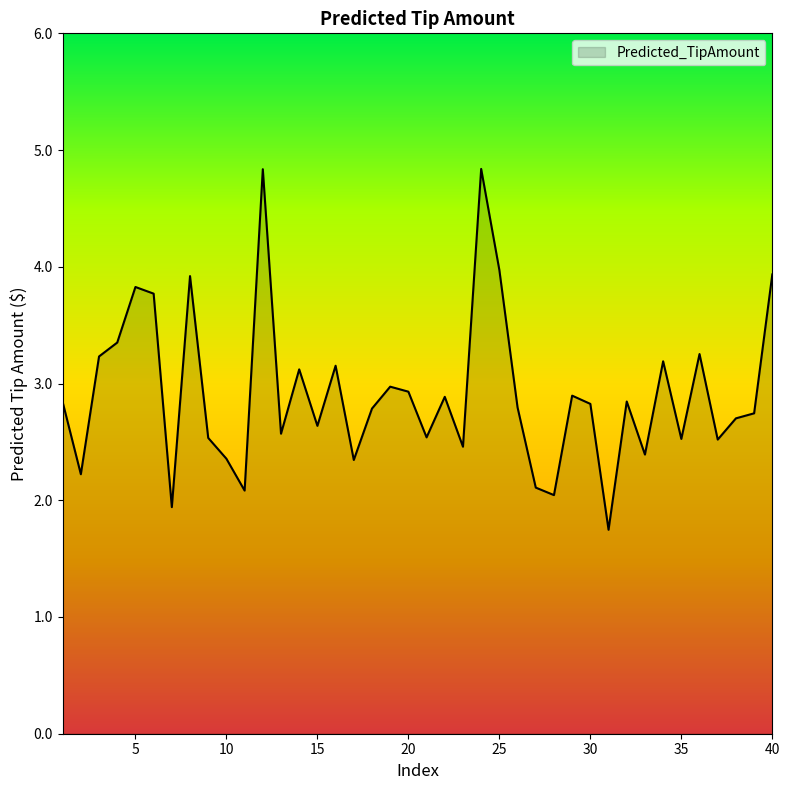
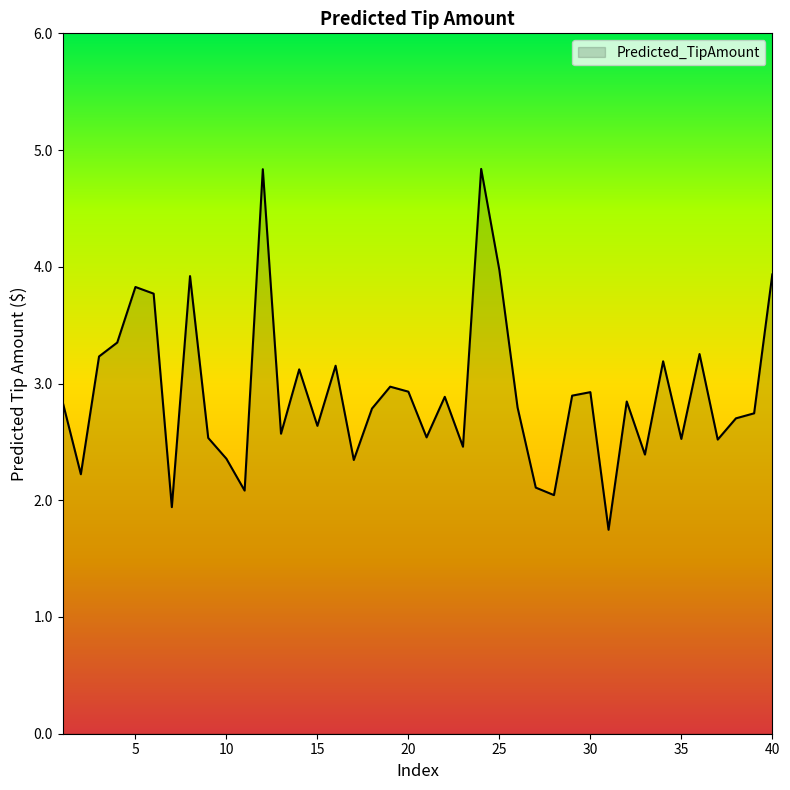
  {
    "5": 3.83,
    "10": 2.36,
    "15": 2.64,
    "20": 2.93,
    "25": 3.97,
-   "30": 2.83,
+   "30": 2.93,
    "35": 2.53,
    "40": 3.93
  }
